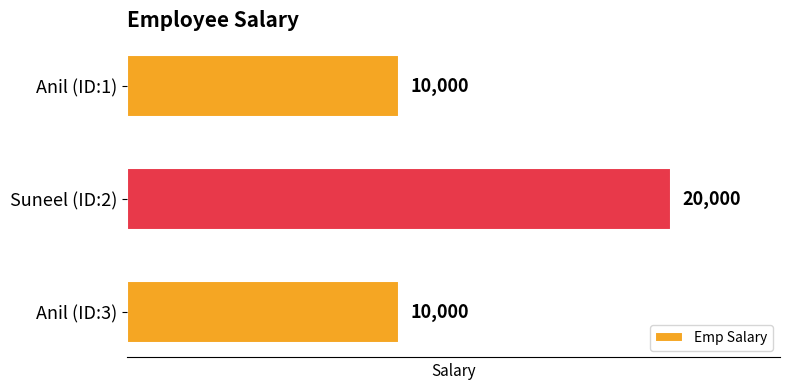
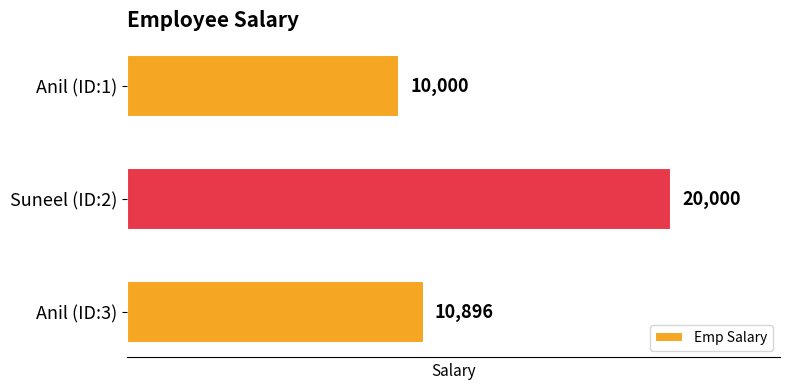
  {
    "Anil (ID:1)": "10,000",
    "Suneel (ID:2)": "20,000",
-   "Anil (ID:3)": "10,000"
+   "Anil (ID:3)": "10,896"
  }
